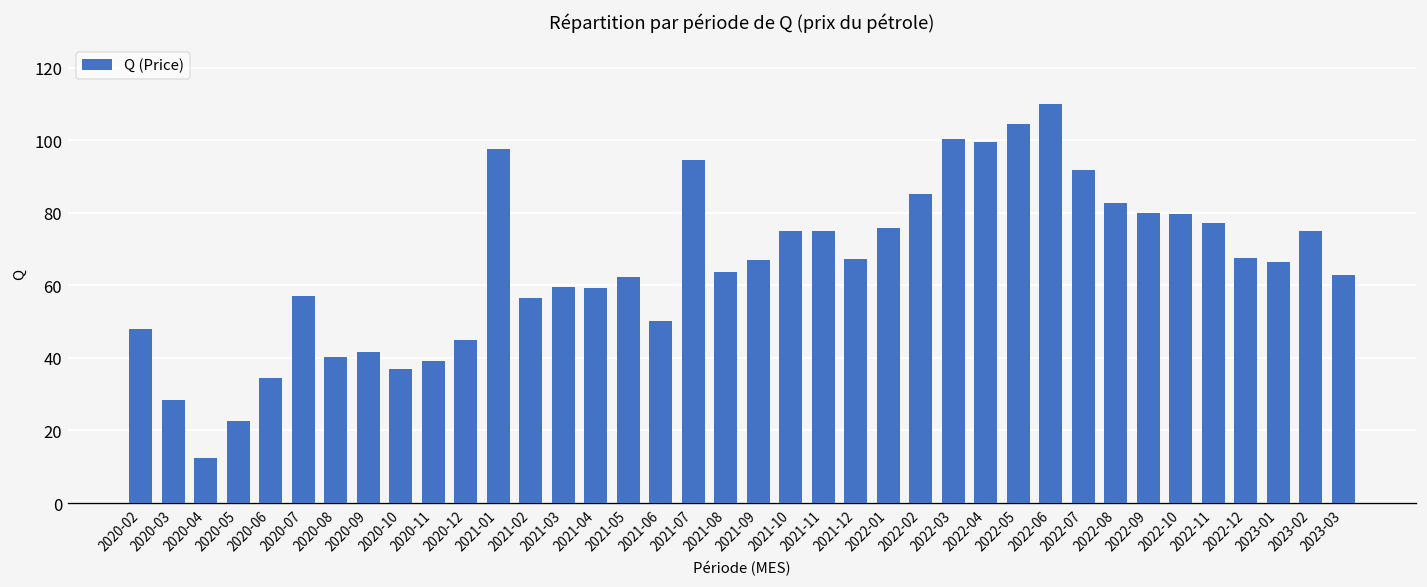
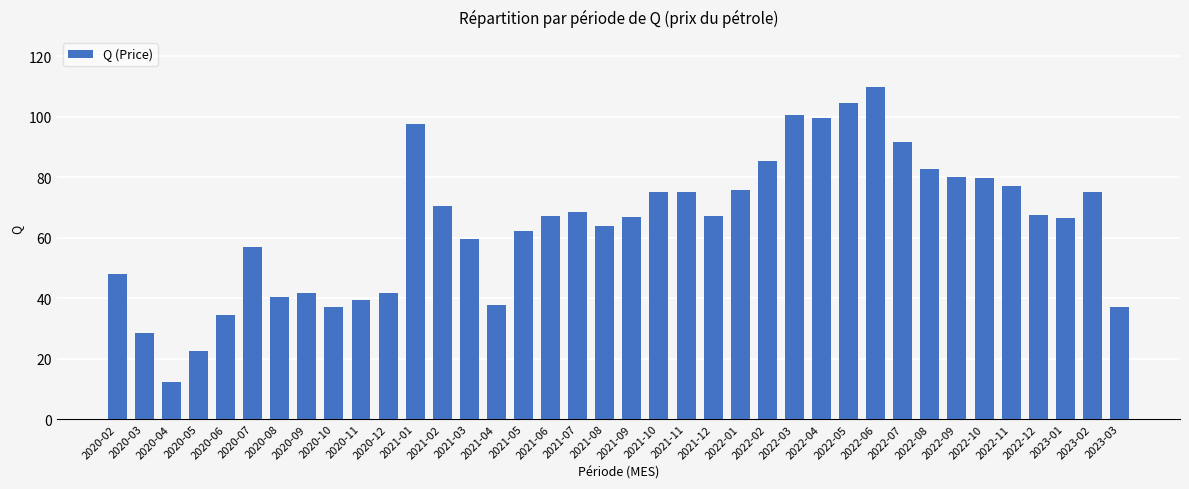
  {
    "2020-02": 48,
    "2020-03": 28,
    "2020-04": 12,
    "2020-05": 23,
    "2020-06": 34,
    "2020-07": 57,
    "2020-08": 40,
    "2020-09": 42,
    "2020-10": 37,
    "2020-11": 39,
-   "2020-12": 45,
+   "2020-12": 42,
    "2021-01": 98,
-   "2021-02": 56,
+   "2021-02": 71,
    "2021-03": 59,
-   "2021-04": 59,
+   "2021-04": 38,
    "2021-05": 62,
-   "2021-06": 50,
-   "2021-07": 95,
+   "2021-06": 67,
+   "2021-07": 69,
    "2021-08": 64,
    "2021-09": 67,
    "2021-10": 75,
    "2021-11": 75,
    "2021-12": 67,
    "2022-01": 76,
    "2022-02": 85,
    "2022-03": 100,
    "2022-04": 100,
    "2022-05": 105,
    "2022-06": 110,
    "2022-07": 92,
    "2022-08": 83,
    "2022-09": 80,
    "2022-10": 80,
    "2022-11": 77,
    "2022-12": 68,
    "2023-01": 67,
    "2023-02": 75,
-   "2023-03": 63
+   "2023-03": 37
  }
